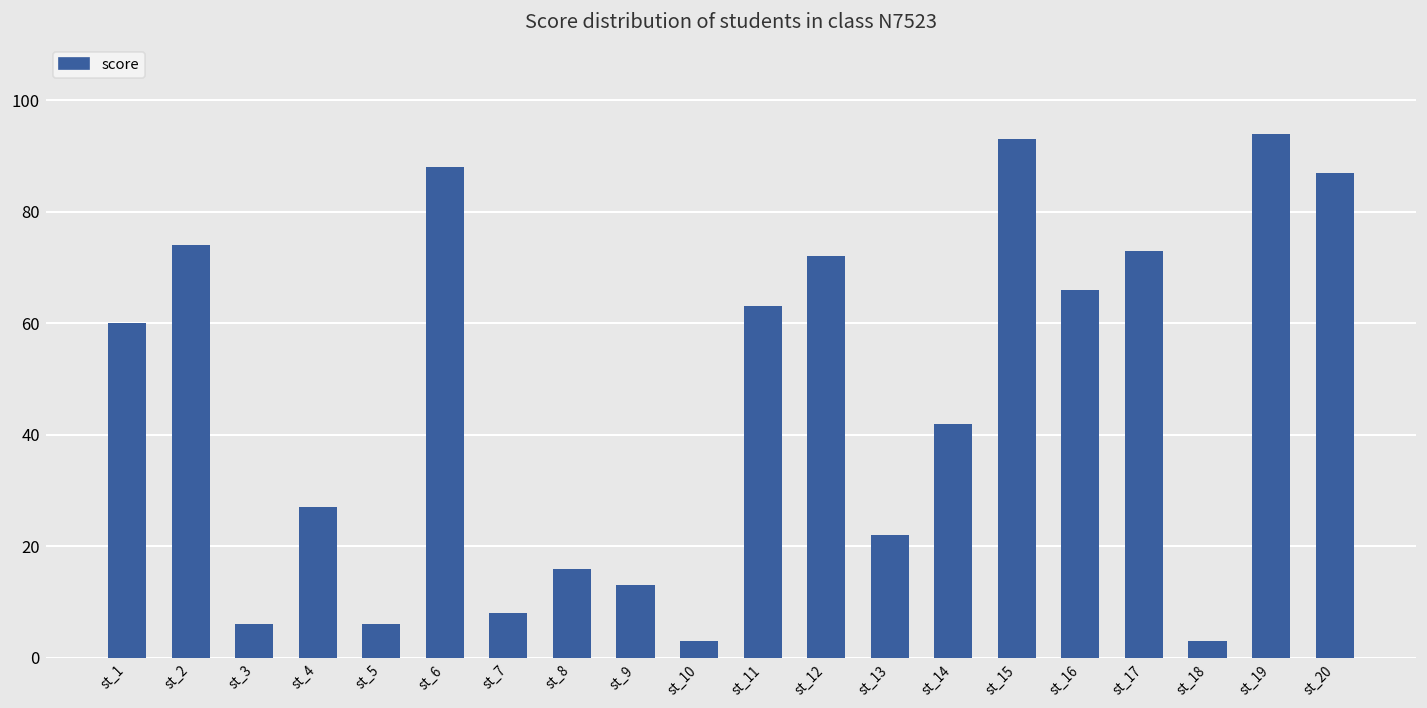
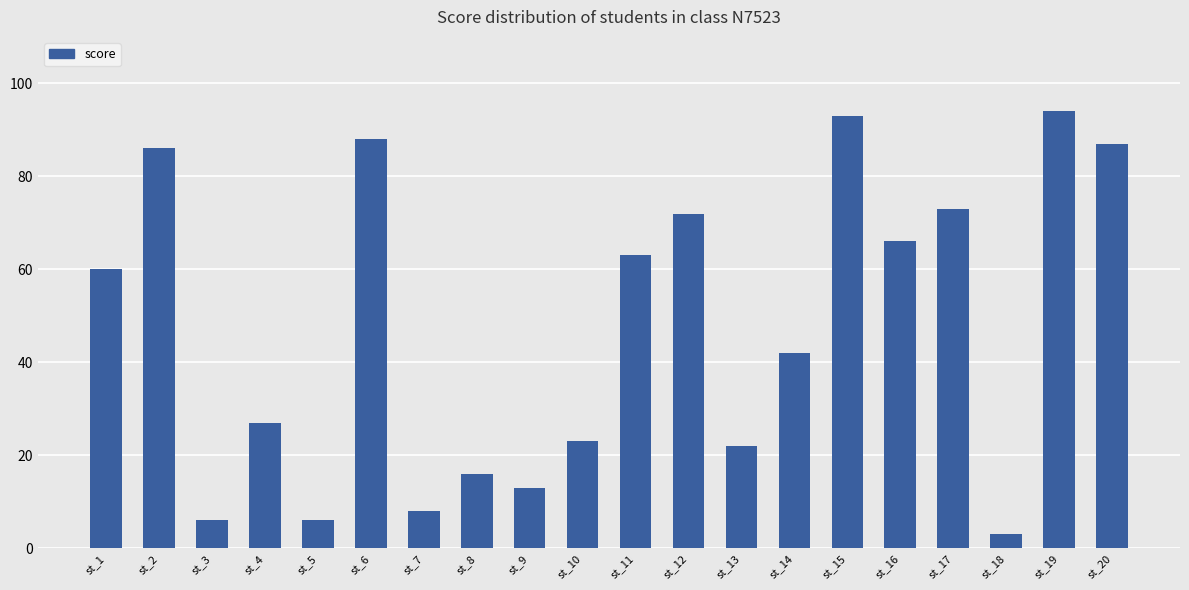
  {
    "st_1": 60,
-   "st_2": 74,
+   "st_2": 86,
    "st_3": 6,
    "st_4": 27,
    "st_5": 6,
    "st_6": 88,
    "st_7": 8,
    "st_8": 16,
    "st_9": 13,
-   "st_10": 3,
+   "st_10": 23,
    "st_11": 63,
    "st_12": 72,
    "st_13": 22,
    "st_14": 42,
    "st_15": 93,
    "st_16": 66,
    "st_17": 73,
    "st_18": 3,
    "st_19": 94,
    "st_20": 87
  }
